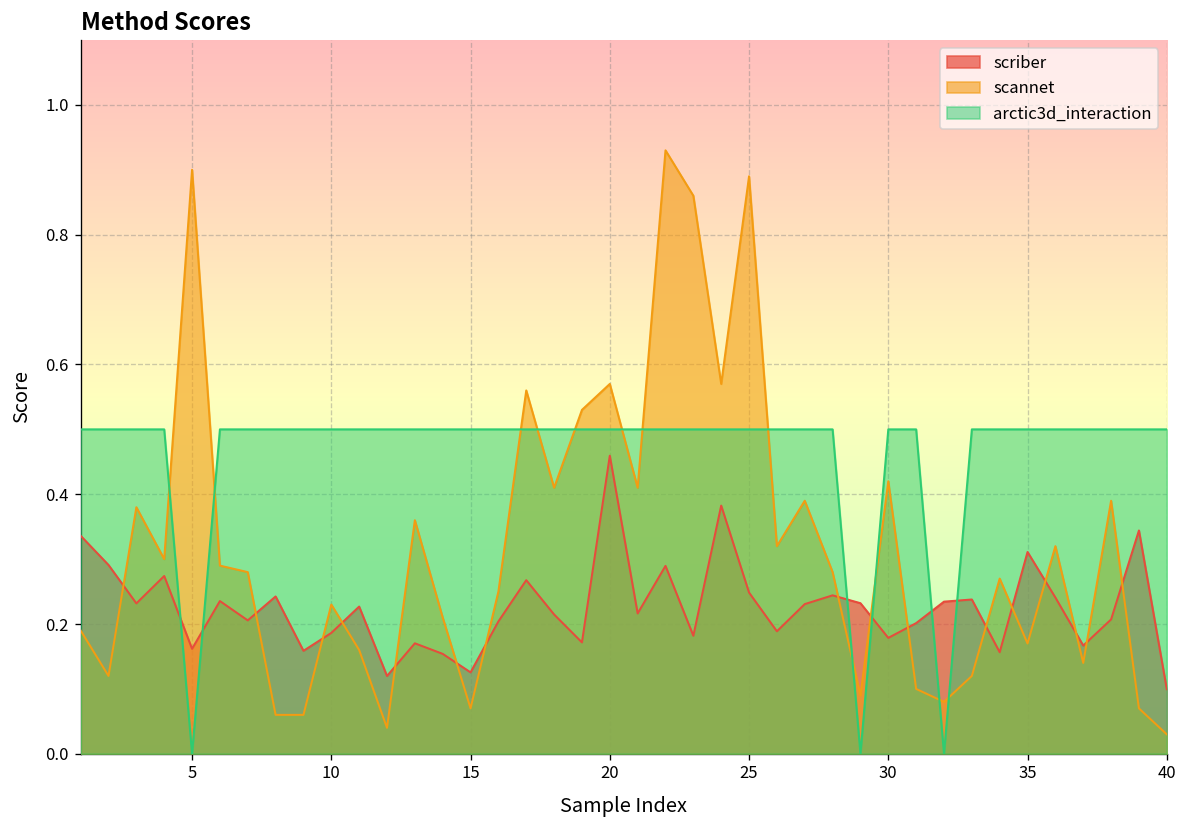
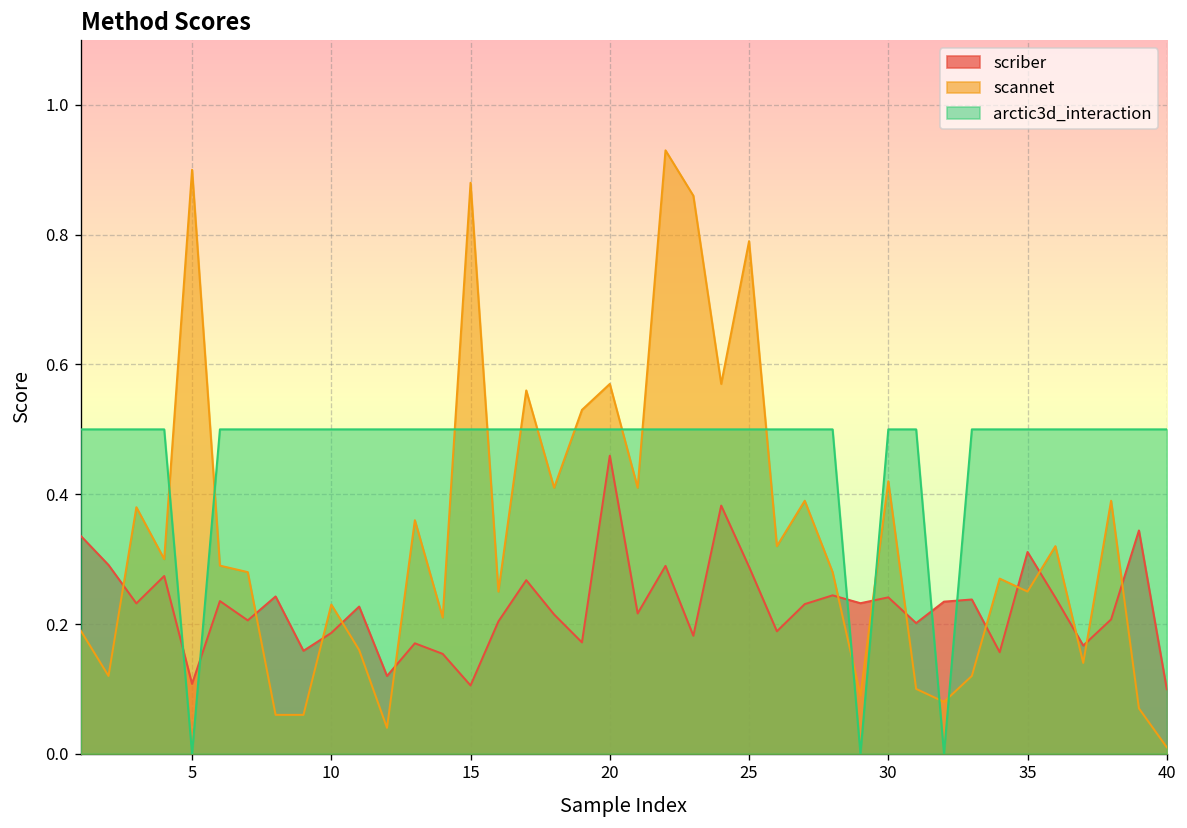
  {
    "scriber": {
-     "5": 0.16,
+     "5": 0.11,
      "10": 0.19,
-     "15": 0.13,
+     "15": 0.11,
      "20": 0.46,
-     "25": 0.25,
-     "30": 0.18,
+     "25": 0.29,
+     "30": 0.24,
      "35": 0.31,
      "40": 0.10
    },
    "scannet": {
      "5": 0.90,
      "10": 0.23,
-     "15": 0.07,
+     "15": 0.88,
      "20": 0.57,
-     "25": 0.89,
+     "25": 0.79,
      "30": 0.42,
-     "35": 0.17,
-     "40": 0.03
+     "35": 0.25,
+     "40": 0.01
    },
    "arctic3d_interaction": {
      "5": 0.00,
      "10": 0.50,
      "15": 0.50,
      "20": 0.50,
      "25": 0.50,
      "30": 0.50,
      "35": 0.50,
      "40": 0.50
    }
  }
